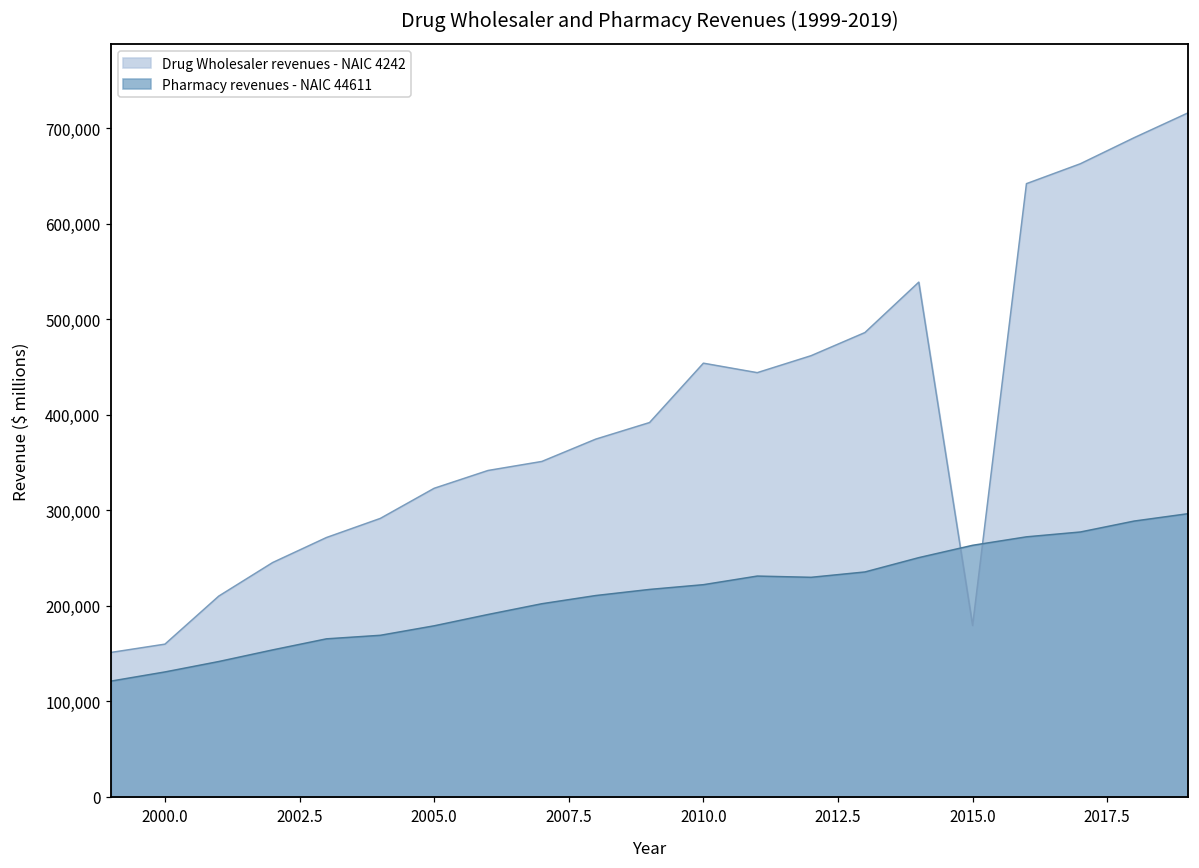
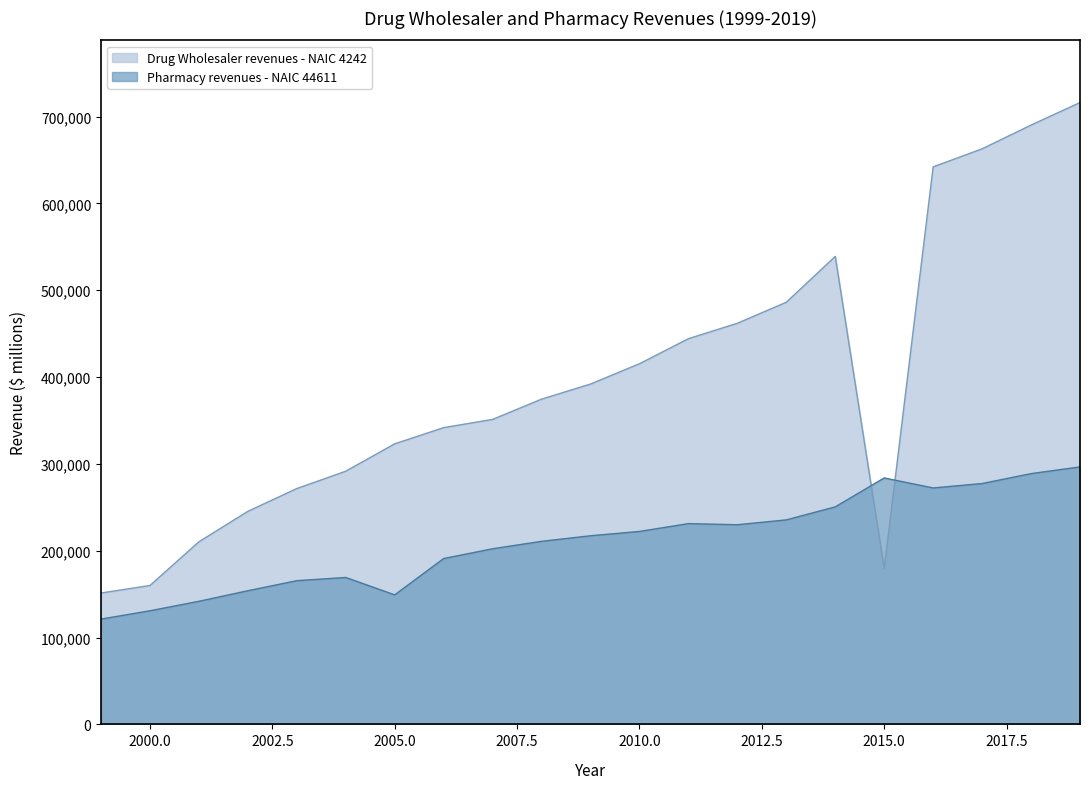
  {
    "Drug Wholesaler revenues - NAIC 4242": {
      "2000.0": "160,000",
      "2005.0": "320,000",
-     "2010.0": "450,000",
+     "2010.0": "420,000",
      "2015.0": "180,000"
    },
    "Pharmacy revenues - NAIC 44611": {
      "2000.0": "130,000",
-     "2005.0": "180,000",
+     "2005.0": "150,000",
      "2010.0": "220,000",
-     "2015.0": "260,000"
+     "2015.0": "280,000"
    }
  }
